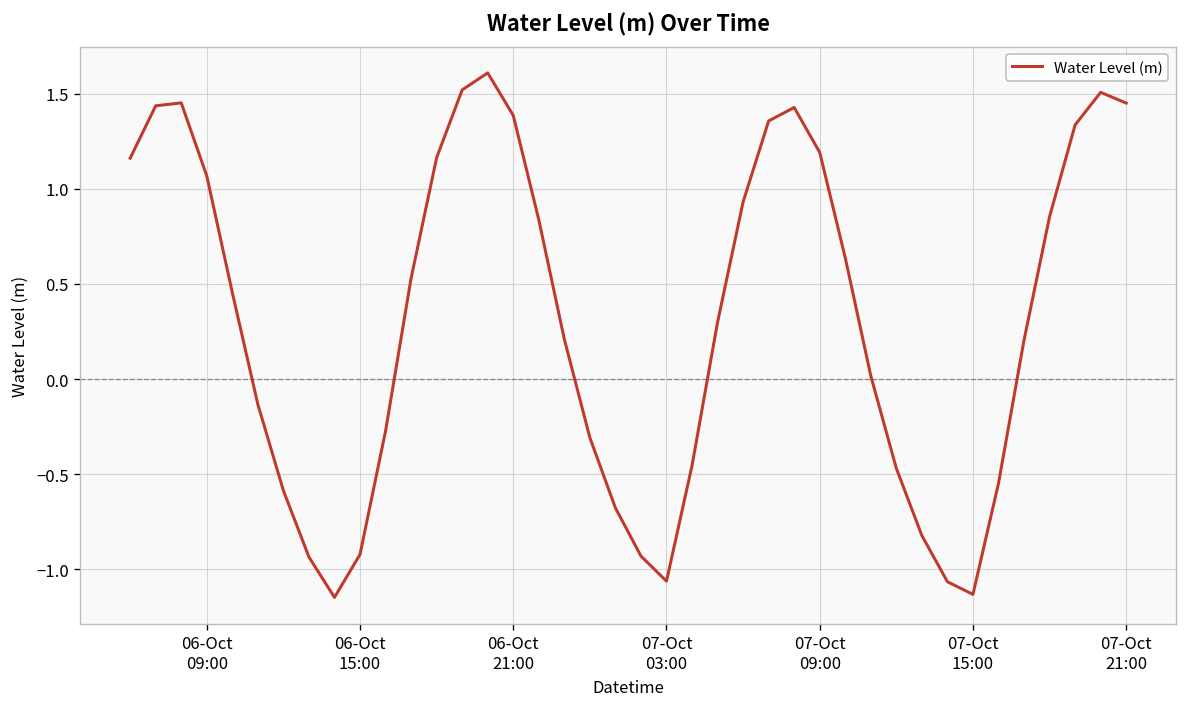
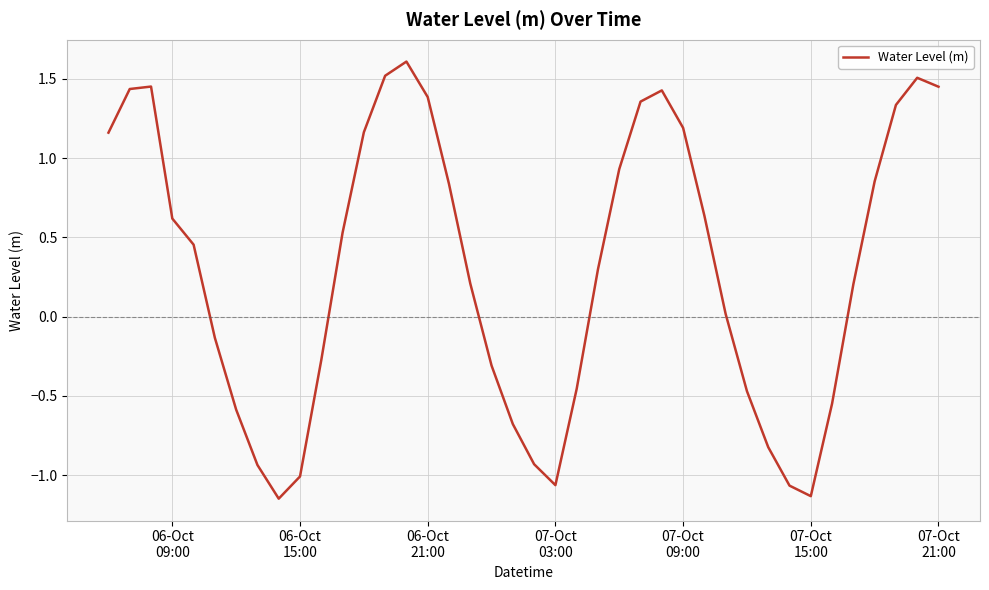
  {
-   "06-Oct 09:00": 1.07,
-   "06-Oct 15:00": -0.92,
+   "06-Oct 09:00": 0.62,
+   "06-Oct 15:00": -1.01,
    "06-Oct 21:00": 1.38,
    "07-Oct 03:00": -1.06,
    "07-Oct 09:00": 1.19,
    "07-Oct 15:00": -1.13,
    "07-Oct 21:00": 1.45
  }
